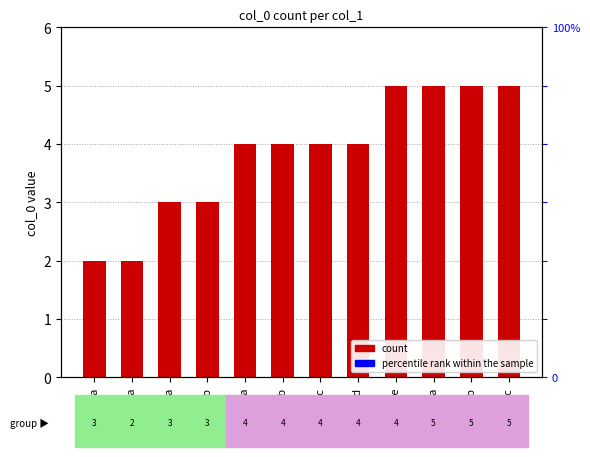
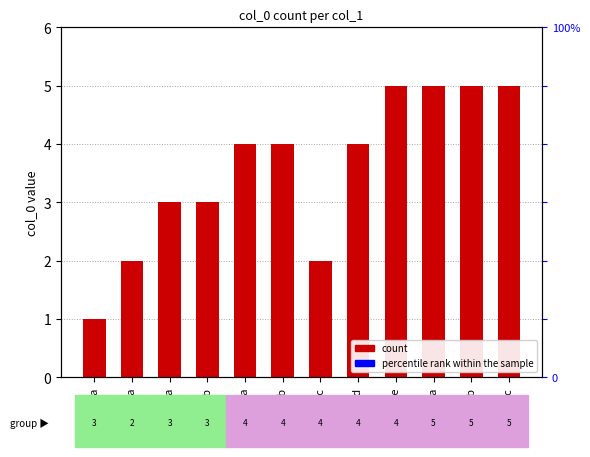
  {
-   "1a": 2,
+   "1a": 1,
    "2a": 2,
    "3a": 3,
    "3b": 3,
    "4a": 4,
    "4b": 4,
-   "4c": 4,
+   "4c": 2,
    "4d": 4,
    "4e": 5,
    "5a": 5,
    "5b": 5,
    "5c": 5
  }
